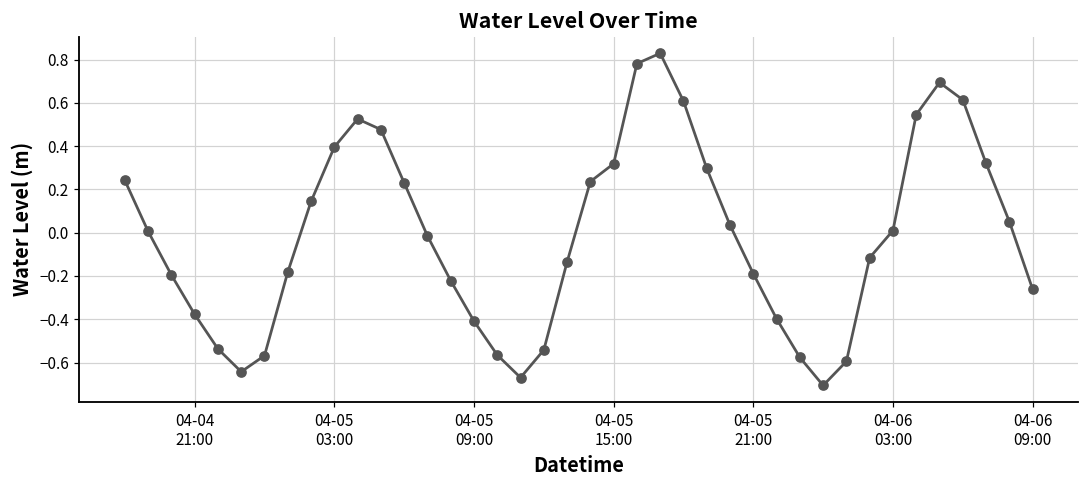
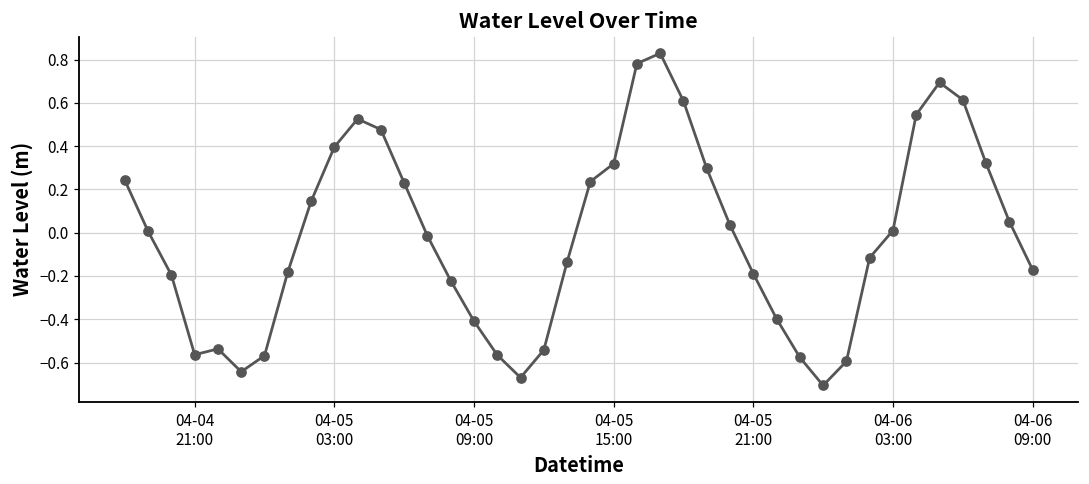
  {
-   "04-04 21:00": -0.38,
+   "04-04 21:00": -0.56,
    "04-05 03:00": 0.40,
    "04-05 09:00": -0.41,
    "04-05 15:00": 0.32,
    "04-05 21:00": -0.19,
    "04-06 03:00": 0.01,
-   "04-06 09:00": -0.26
+   "04-06 09:00": -0.17
  }
